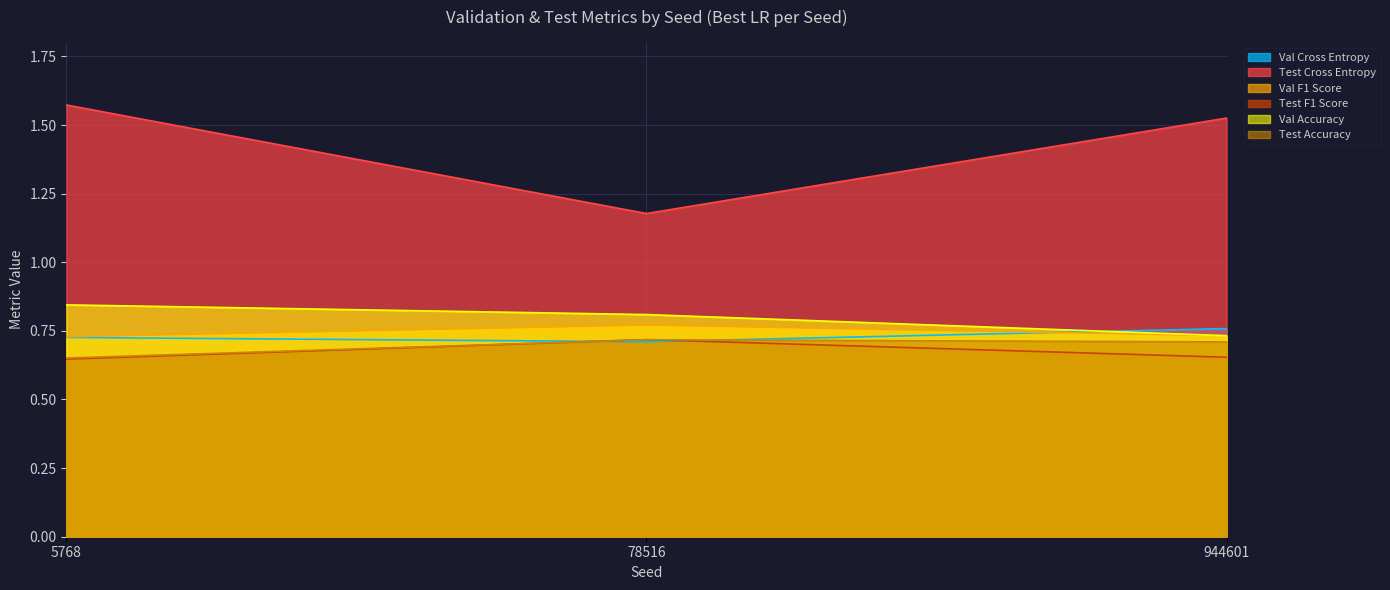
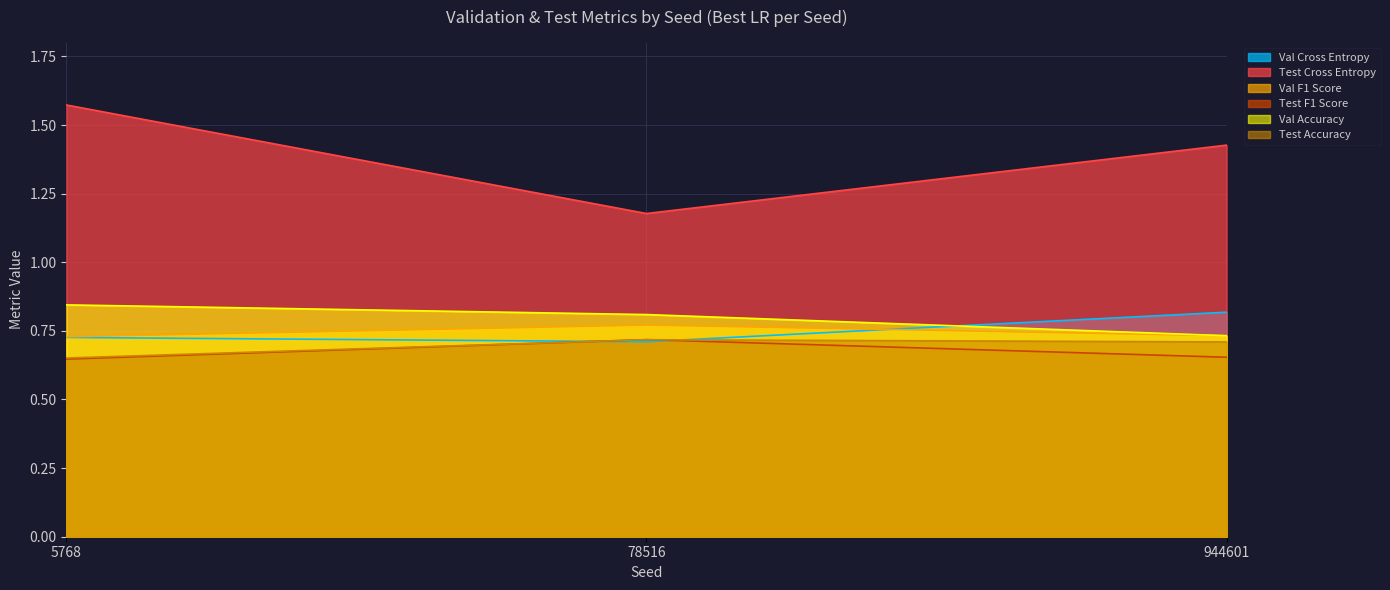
  {
    "Val Cross Entropy": {
-     "944601": 0.76
+     "944601": 0.82
    },
    "Test Cross Entropy": {
      "5768": 1.57,
      "78516": 1.18,
-     "944601": 1.53
+     "944601": 1.43
    },
    "Test F1 Score": {
      "944601": 0.65
    },
    "Val Accuracy": {
      "5768": 0.84,
      "78516": 0.81
    }
  }
